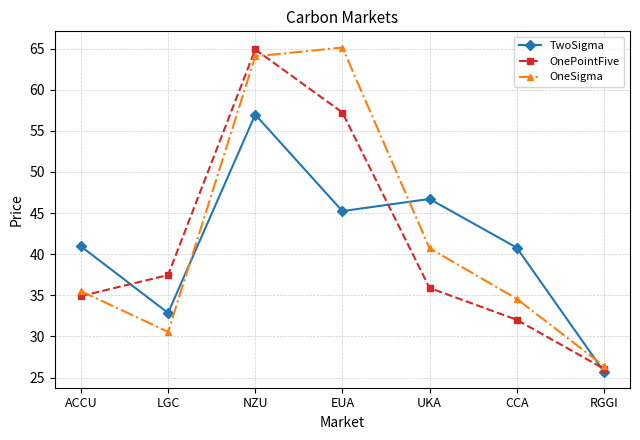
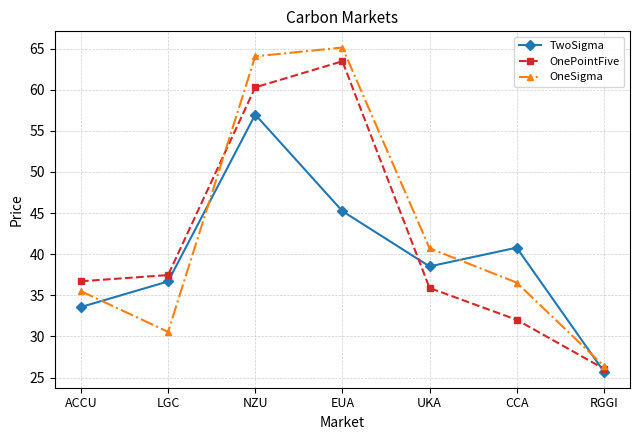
  {
    "TwoSigma": {
-     "ACCU": 41,
-     "LGC": 33,
+     "ACCU": 34,
+     "LGC": 37,
      "NZU": 57,
      "EUA": 45,
-     "UKA": 47,
+     "UKA": 39,
      "CCA": 41,
      "RGGI": 26
    },
    "OnePointFive": {
-     "ACCU": 35,
+     "ACCU": 37,
      "LGC": 37,
-     "NZU": 65,
-     "EUA": 57,
+     "NZU": 60,
+     "EUA": 63,
      "UKA": 36,
      "CCA": 32,
      "RGGI": 26
    },
    "OneSigma": {
      "ACCU": 36,
      "LGC": 31,
      "NZU": 64,
      "EUA": 65,
      "UKA": 41,
-     "CCA": 35,
+     "CCA": 37,
      "RGGI": 26
    }
  }
